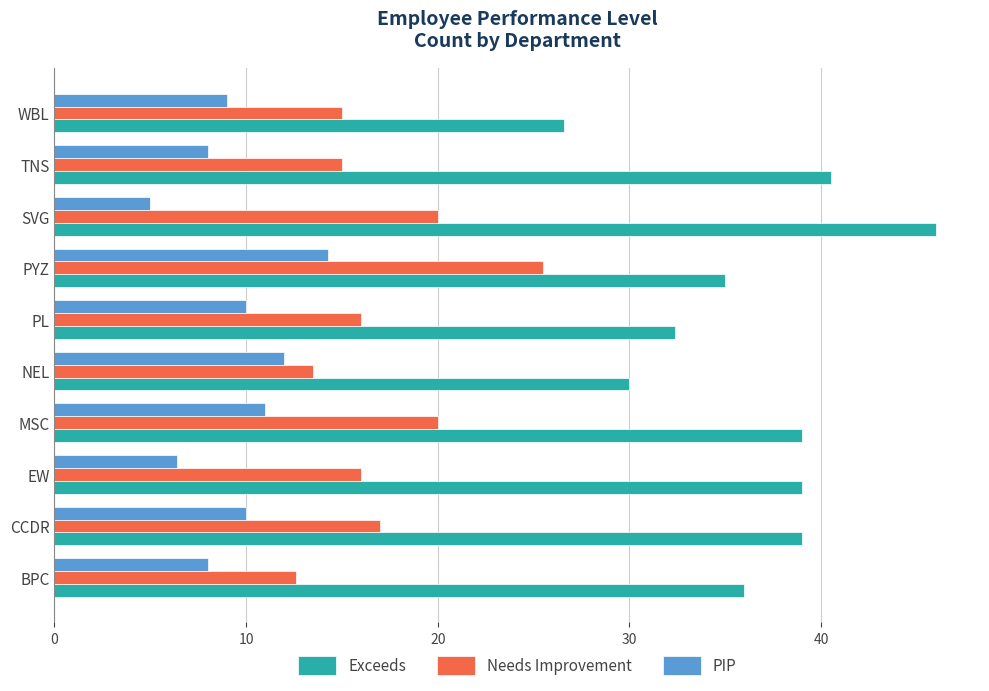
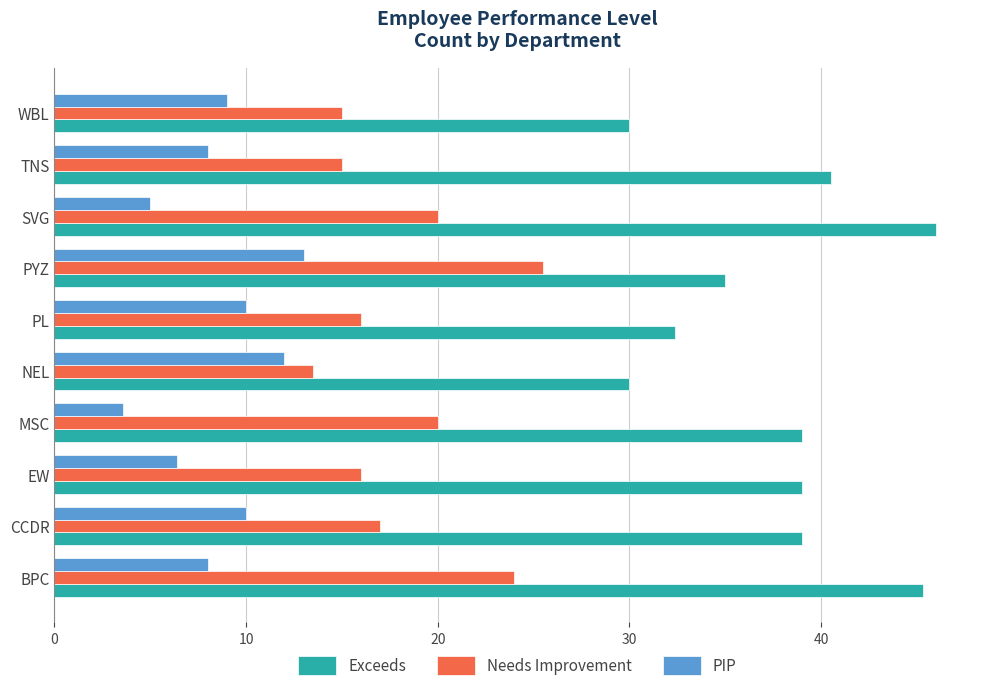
  {
    "Exceeds": {
-     "WBL": 26.6,
+     "WBL": 30.0,
      "TNS": 40.5,
      "SVG": 46.0,
      "PYZ": 35.0,
      "PL": 32.4,
      "NEL": 30.0,
      "MSC": 39.0,
      "EW": 39.0,
      "CCDR": 39.0,
-     "BPC": 36.0
+     "BPC": 45.3
    },
    "Needs Improvement": {
      "WBL": 15.0,
      "TNS": 15.0,
      "SVG": 20.0,
      "PYZ": 25.5,
      "PL": 16.0,
      "NEL": 13.5,
      "MSC": 20.0,
      "EW": 16.0,
      "CCDR": 17.0,
-     "BPC": 12.6
+     "BPC": 24.0
    },
    "PIP": {
      "WBL": 9.0,
      "TNS": 8.0,
      "SVG": 5.0,
-     "PYZ": 14.3,
+     "PYZ": 13.0,
      "PL": 10.0,
      "NEL": 12.0,
-     "MSC": 11.0,
+     "MSC": 3.6,
      "EW": 6.4,
      "CCDR": 10.0,
      "BPC": 8.0
    }
  }
